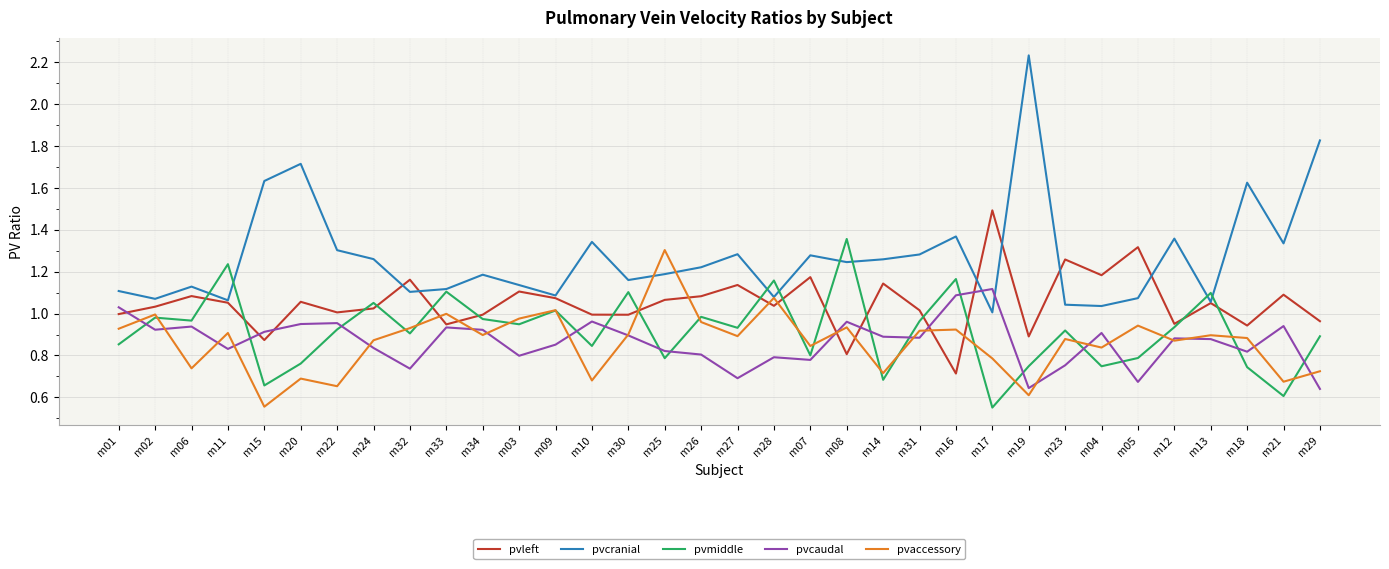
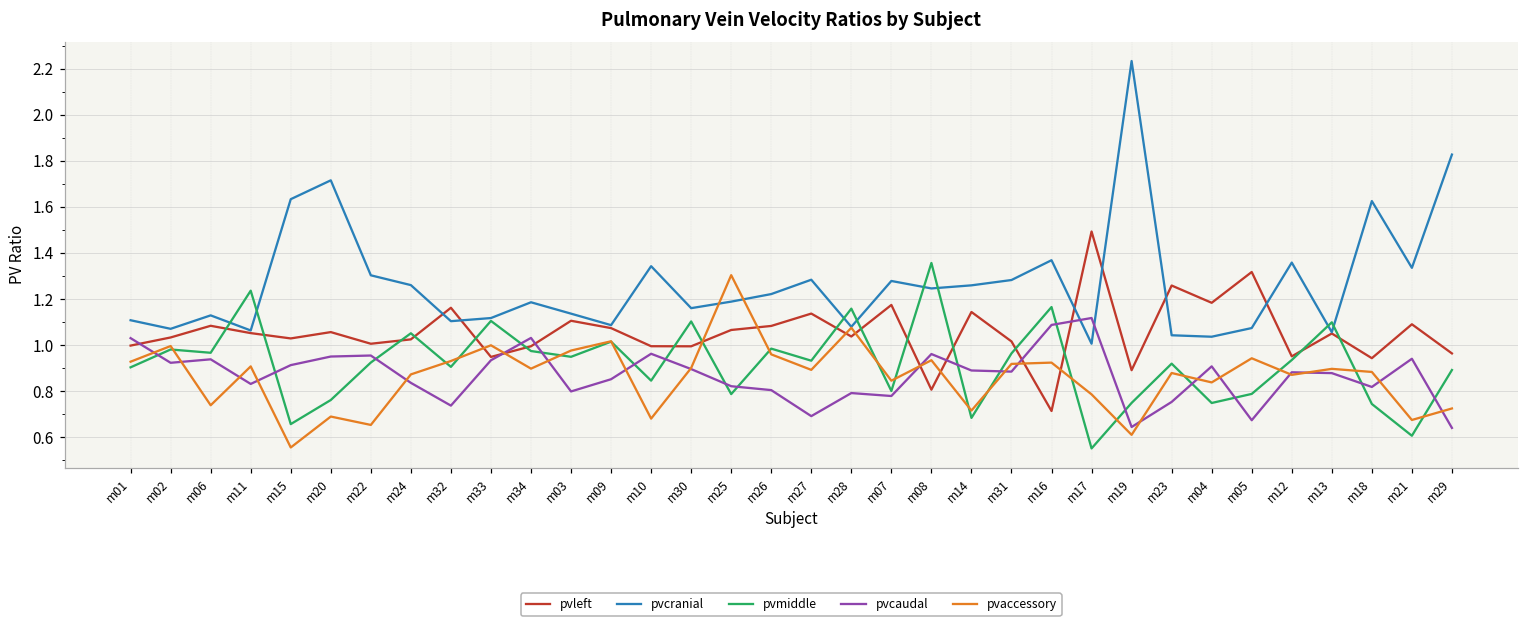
  {
    "pvleft": {
      "m01": 1.00,
      "m02": 1.03,
      "m06": 1.08,
-     "m15": 0.87,
+     "m15": 1.03,
      "m20": 1.06,
      "m22": 1.01,
      "m24": 1.02,
      "m32": 1.16,
      "m33": 0.95,
      "m34": 0.99,
      "m03": 1.11,
      "m09": 1.07,
      "m10": 0.99,
      "m30": 0.99,
      "m25": 1.07,
      "m26": 1.08,
      "m27": 1.14,
      "m28": 1.04,
      "m07": 1.17,
      "m08": 0.81,
      "m14": 1.14,
      "m31": 1.02,
      "m16": 0.71,
      "m17": 1.49,
      "m19": 0.89,
      "m23": 1.26,
      "m04": 1.18,
      "m05": 1.32,
      "m12": 0.95,
      "m18": 0.94,
      "m21": 1.09,
      "m29": 0.96
    },
    "pvcranial": {
      "m01": 1.11,
      "m02": 1.07,
      "m06": 1.13,
      "m15": 1.63,
      "m20": 1.72,
      "m22": 1.30,
      "m24": 1.26,
      "m32": 1.10,
      "m33": 1.12,
      "m34": 1.19,
      "m03": 1.14,
      "m09": 1.09,
      "m10": 1.34,
      "m30": 1.16,
      "m25": 1.19,
      "m26": 1.22,
      "m27": 1.28,
      "m07": 1.28,
      "m08": 1.25,
      "m14": 1.26,
      "m31": 1.28,
      "m16": 1.37,
      "m17": 1.01,
      "m19": 2.23,
      "m23": 1.04,
      "m04": 1.04,
      "m05": 1.07,
      "m12": 1.36,
      "m18": 1.63,
      "m21": 1.34,
      "m29": 1.83
    },
    "pvmiddle": {
-     "m01": 0.85,
+     "m01": 0.90,
      "m02": 0.98,
      "m06": 0.97,
      "m11": 1.24,
      "m15": 0.66,
      "m20": 0.76,
      "m22": 0.92,
      "m24": 1.05,
      "m32": 0.91,
      "m33": 1.10,
      "m34": 0.97,
      "m03": 0.95,
      "m10": 0.85,
      "m30": 1.10,
      "m25": 0.79,
      "m26": 0.98,
      "m27": 0.93,
      "m28": 1.16,
      "m07": 0.80,
      "m08": 1.36,
      "m14": 0.68,
      "m31": 0.96,
      "m16": 1.17,
      "m17": 0.55,
      "m19": 0.75,
      "m23": 0.92,
      "m04": 0.75,
      "m05": 0.79,
      "m12": 0.94,
      "m13": 1.10,
      "m18": 0.74,
      "m21": 0.61,
      "m29": 0.89
    },
    "pvcaudal": {
      "m01": 1.03,
      "m02": 0.92,
      "m06": 0.94,
      "m11": 0.83,
      "m15": 0.91,
      "m20": 0.95,
      "m22": 0.95,
      "m24": 0.84,
      "m32": 0.74,
      "m33": 0.93,
-     "m34": 0.92,
+     "m34": 1.03,
      "m03": 0.80,
      "m09": 0.85,
      "m10": 0.96,
      "m25": 0.82,
      "m26": 0.80,
      "m27": 0.69,
      "m28": 0.79,
      "m07": 0.78,
      "m08": 0.96,
      "m14": 0.89,
      "m31": 0.88,
      "m16": 1.09,
      "m17": 1.12,
      "m19": 0.64,
      "m23": 0.75,
      "m04": 0.91,
      "m05": 0.67,
      "m13": 0.88,
      "m18": 0.82,
      "m21": 0.94,
      "m29": 0.64
    },
    "pvaccessory": {
      "m01": 0.93,
      "m02": 1.00,
      "m06": 0.74,
      "m11": 0.91,
      "m15": 0.56,
      "m20": 0.69,
      "m22": 0.65,
      "m24": 0.87,
      "m32": 0.93,
      "m33": 1.00,
      "m34": 0.90,
      "m03": 0.98,
      "m10": 0.68,
      "m25": 1.30,
      "m26": 0.96,
      "m27": 0.89,
      "m07": 0.85,
      "m08": 0.93,
      "m14": 0.72,
      "m31": 0.92,
      "m16": 0.92,
      "m17": 0.79,
      "m19": 0.61,
      "m23": 0.88,
      "m04": 0.84,
      "m05": 0.94,
      "m13": 0.90,
      "m18": 0.88,
      "m21": 0.67,
      "m29": 0.72
    }
  }
